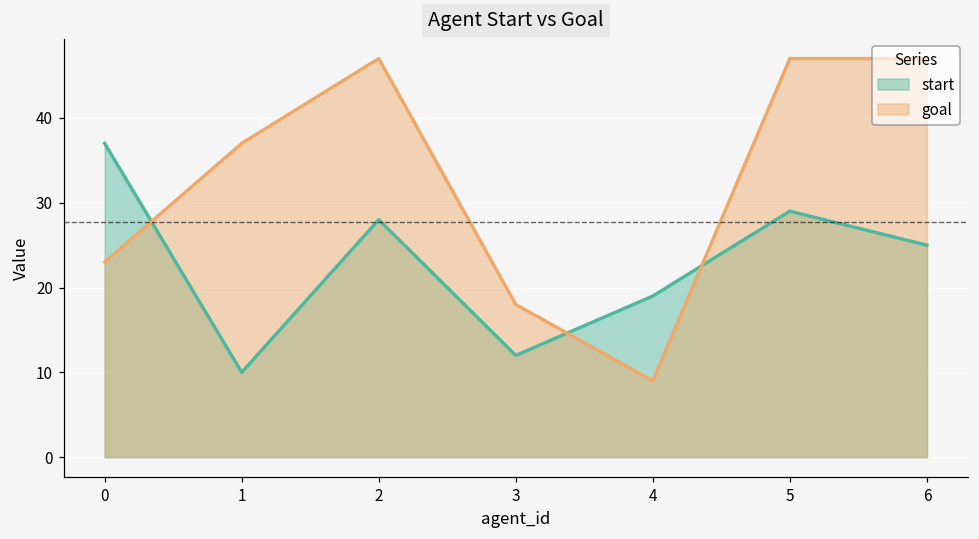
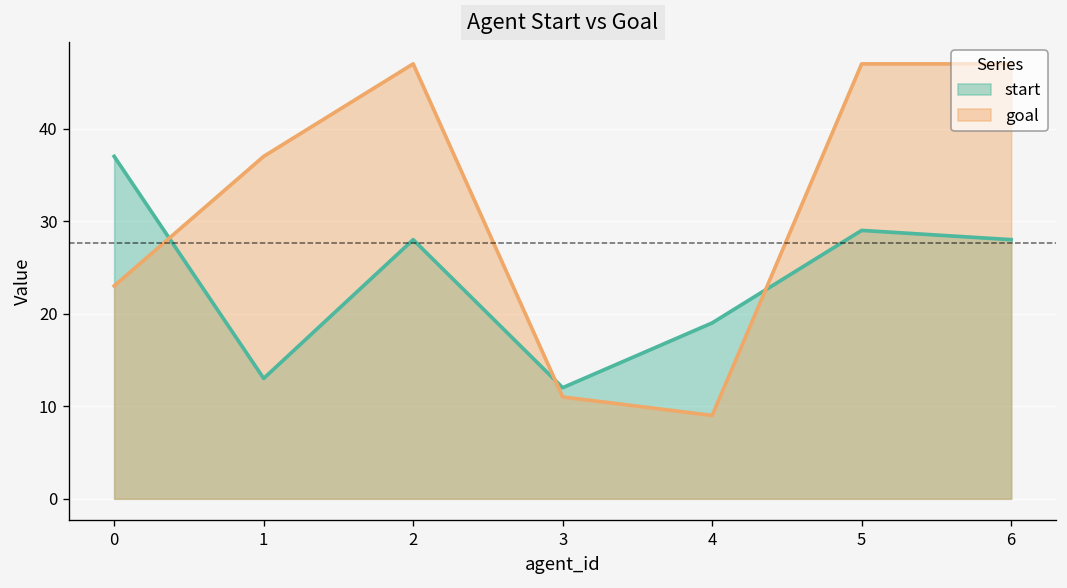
  {
    "start": {
      "0": 37,
-     "1": 10,
+     "1": 13,
      "2": 28,
      "3": 12,
      "4": 19,
      "5": 29,
-     "6": 25
+     "6": 28
    },
    "goal": {
      "0": 23,
      "1": 37,
      "2": 47,
-     "3": 18,
+     "3": 11,
      "4": 9,
      "5": 47
    }
  }
